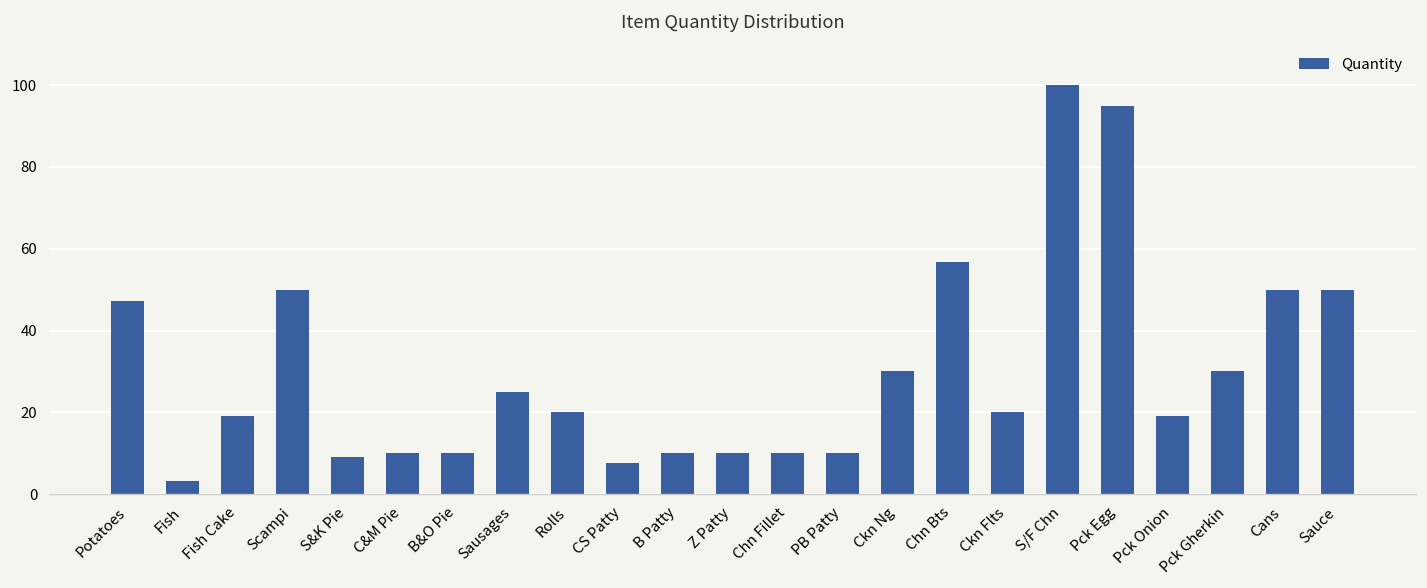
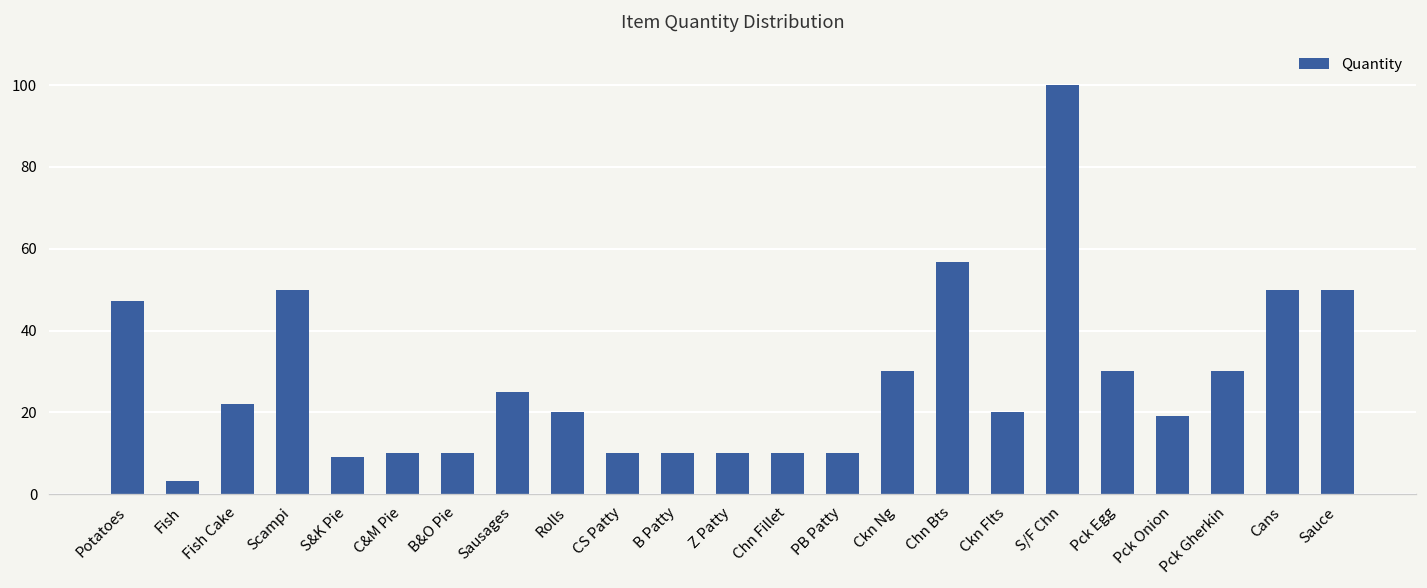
  {
    "Potatoes": 47,
    "Fish": 3,
-   "Fish Cake": 19,
+   "Fish Cake": 22,
    "Scampi": 50,
    "S&K Pie": 9,
    "C&M Pie": 10,
    "B&O Pie": 10,
    "Sausages": 25,
    "Rolls": 20,
-   "CS Patty": 8,
+   "CS Patty": 10,
    "B Patty": 10,
    "Z Patty": 10,
    "Chn Fillet": 10,
    "PB Patty": 10,
    "Ckn Ng": 30,
    "Chn Bts": 57,
    "Ckn Flts": 20,
    "S/F Chn": 100,
-   "Pck Egg": 95,
+   "Pck Egg": 30,
    "Pck Onion": 19,
    "Pck Gherkin": 30,
    "Cans": 50,
    "Sauce": 50
  }
